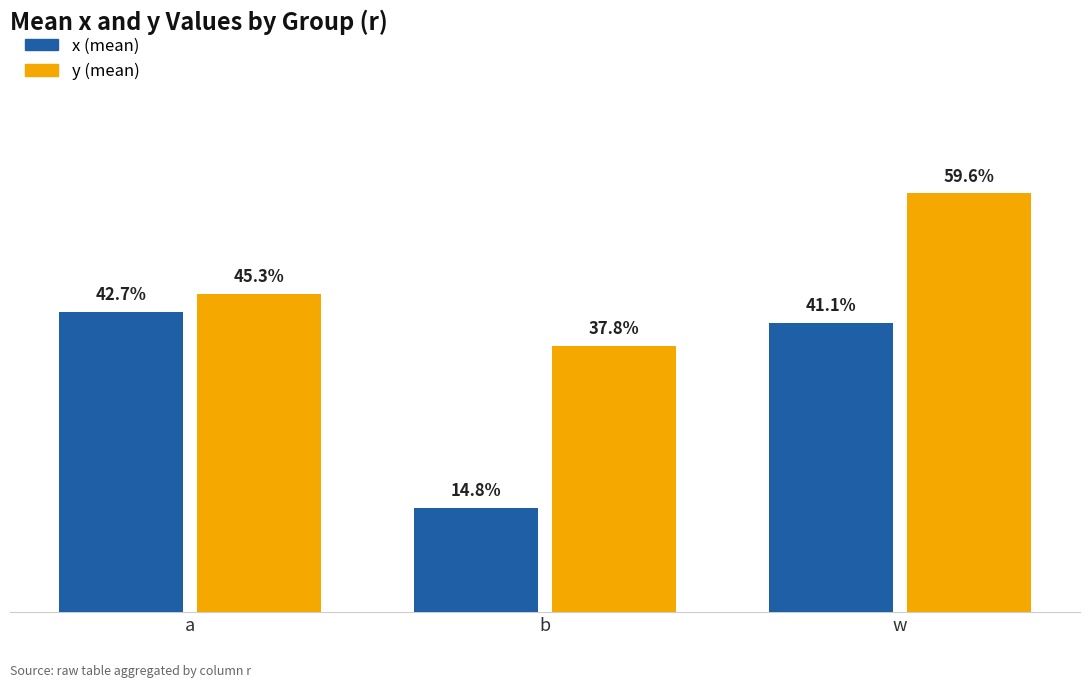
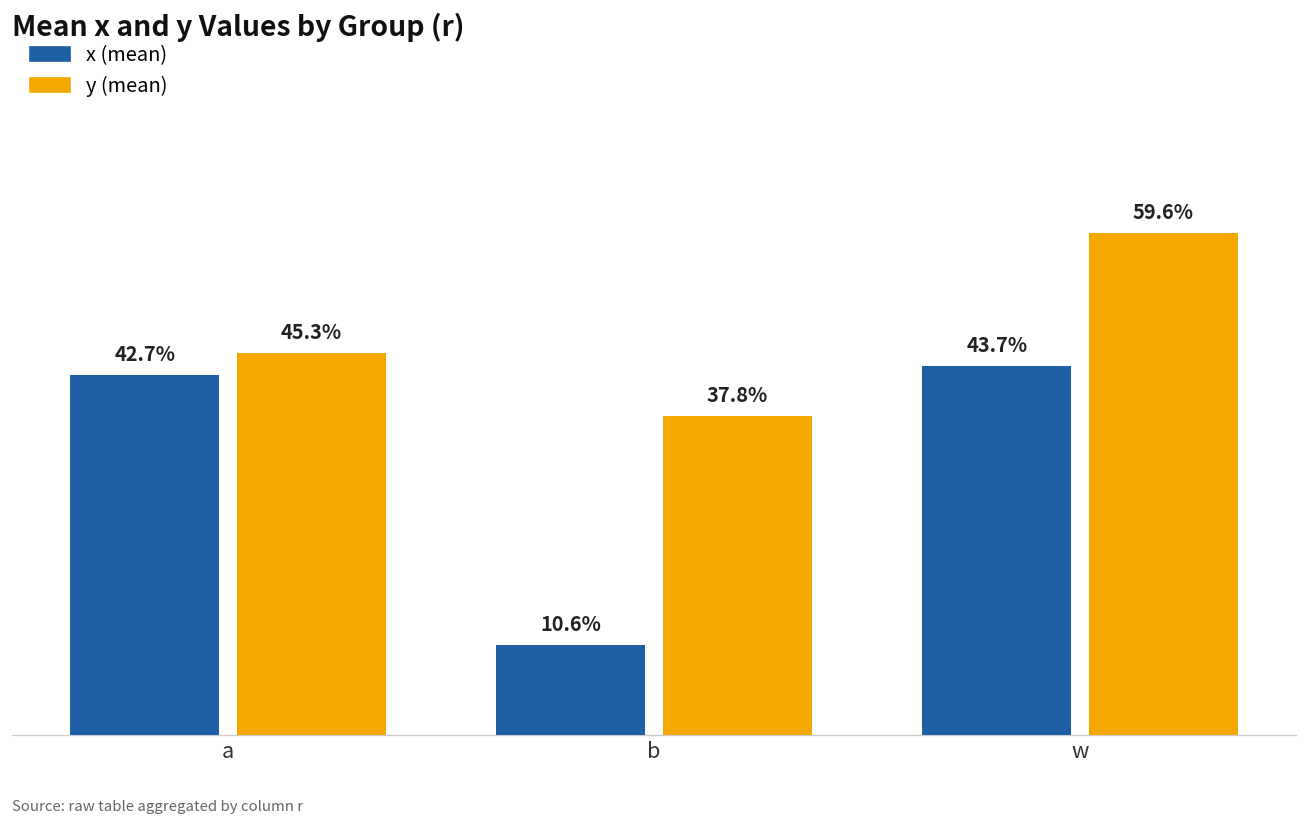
  {
    "x (mean)": {
      "a": "42.7%",
-     "b": "14.8%",
-     "w": "41.1%"
+     "b": "10.6%",
+     "w": "43.7%"
    },
    "y (mean)": {
      "a": "45.3%",
      "b": "37.8%",
      "w": "59.6%"
    }
  }
